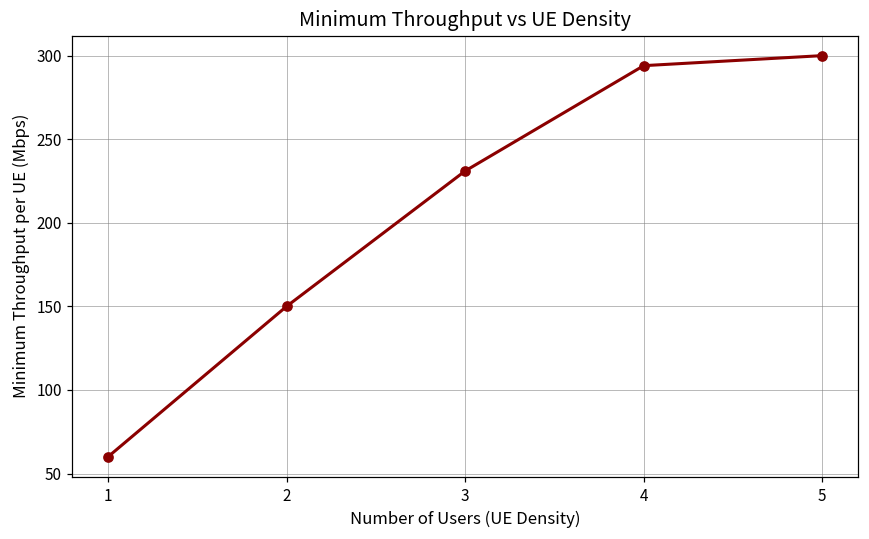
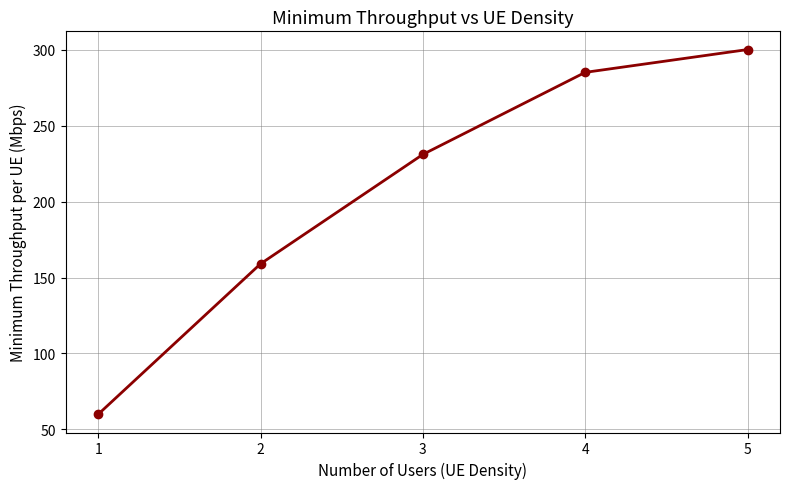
  {
    "1": 60,
-   "2": 150,
+   "2": 159,
    "3": 231,
-   "4": 294,
+   "4": 285,
    "5": 300
  }
